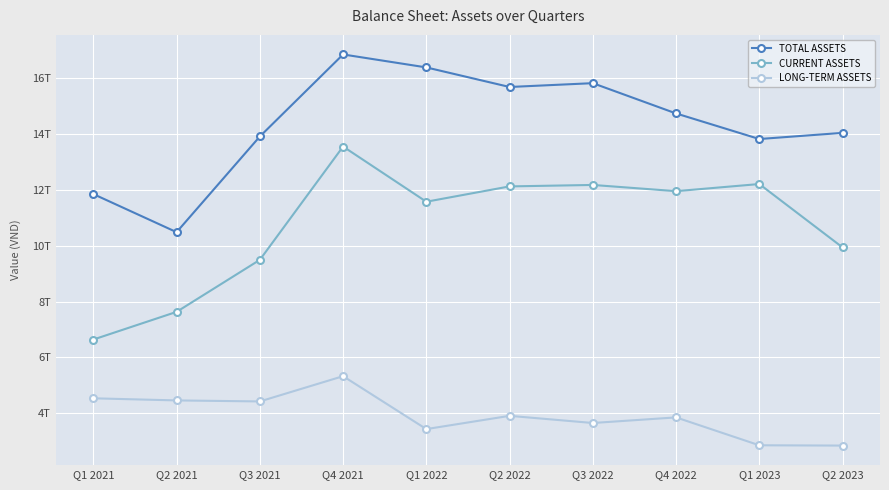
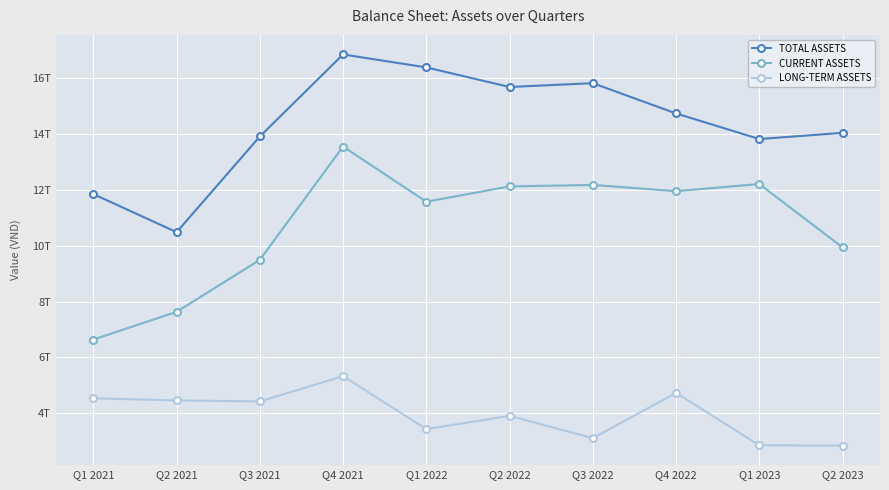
  {
    "TOTAL ASSETS": {
      "Q1 2021": "11.9T",
      "Q2 2021": "10.5T",
      "Q3 2021": "13.9T",
      "Q4 2021": "16.9T",
      "Q1 2022": "16.4T",
      "Q2 2022": "15.7T",
      "Q3 2022": "15.8T",
      "Q4 2022": "14.7T",
      "Q1 2023": "13.8T",
      "Q2 2023": "14.0T"
    },
    "CURRENT ASSETS": {
      "Q1 2021": "6.6T",
      "Q2 2021": "7.6T",
      "Q3 2021": "9.5T",
      "Q4 2021": "13.6T",
      "Q1 2022": "11.6T",
      "Q2 2022": "12.1T",
      "Q3 2022": "12.2T",
      "Q4 2022": "12.0T",
      "Q1 2023": "12.2T",
      "Q2 2023": "9.9T"
    },
    "LONG-TERM ASSETS": {
      "Q1 2021": "4.5T",
      "Q2 2021": "4.5T",
      "Q3 2021": "4.4T",
      "Q4 2021": "5.3T",
      "Q1 2022": "3.4T",
      "Q2 2022": "3.9T",
-     "Q3 2022": "3.6T",
-     "Q4 2022": "3.8T",
+     "Q3 2022": "3.1T",
+     "Q4 2022": "4.7T",
      "Q1 2023": "2.8T",
      "Q2 2023": "2.8T"
    }
  }
